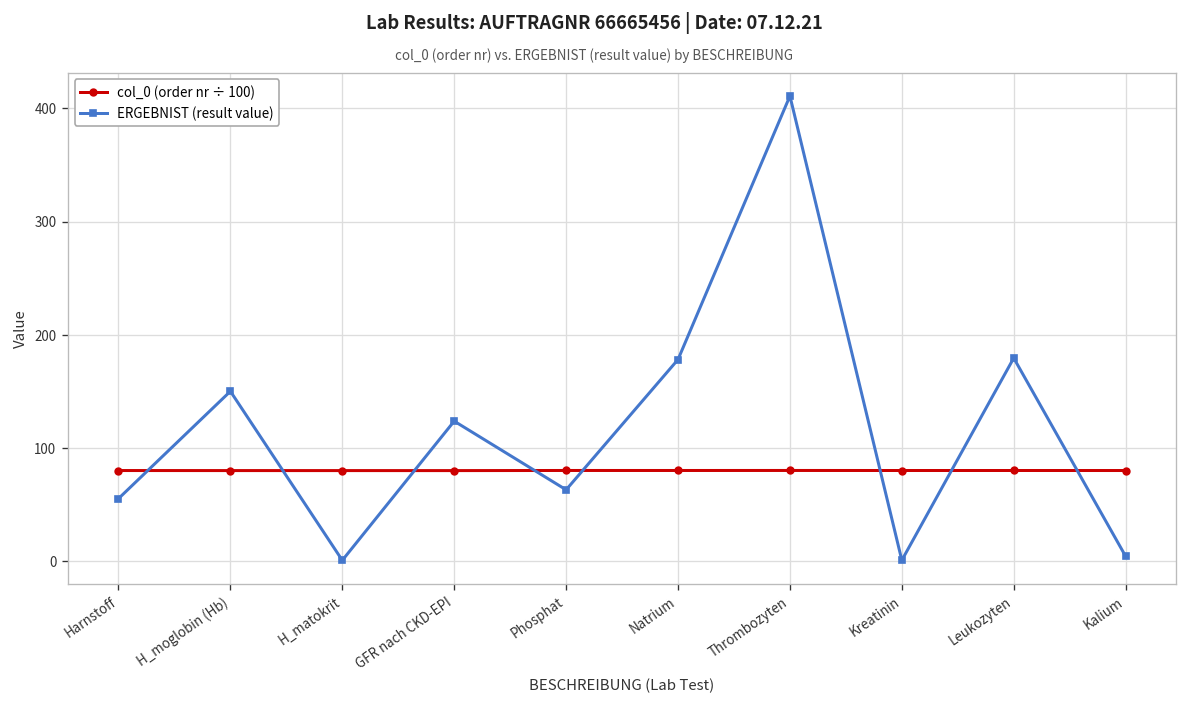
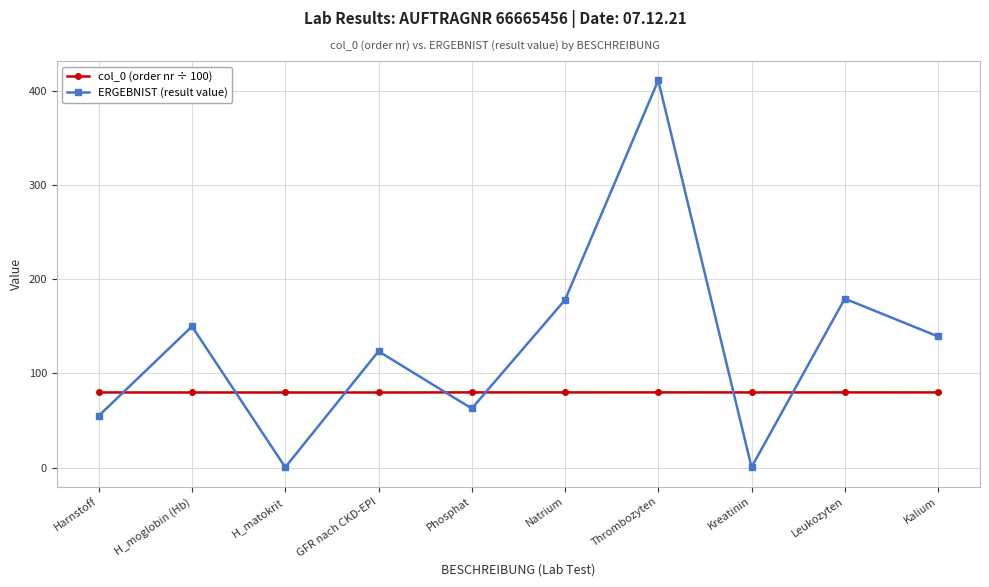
  {
    "col_0 (order nr ÷ 100)": {
      "Harnstoff": 80,
      "H_moglobin (Hb)": 80,
      "H_matokrit": 80,
      "GFR nach CKD-EPI": 80,
      "Phosphat": 80,
      "Natrium": 80,
      "Thrombozyten": 80,
      "Kreatinin": 80,
      "Leukozyten": 80,
      "Kalium": 80
    },
    "ERGEBNIST (result value)": {
      "Harnstoff": 60,
      "H_moglobin (Hb)": 150,
      "H_matokrit": 0,
      "GFR nach CKD-EPI": 120,
      "Phosphat": 60,
      "Natrium": 180,
      "Thrombozyten": 410,
      "Kreatinin": 0,
      "Leukozyten": 180,
-     "Kalium": 0
+     "Kalium": 140
    }
  }
